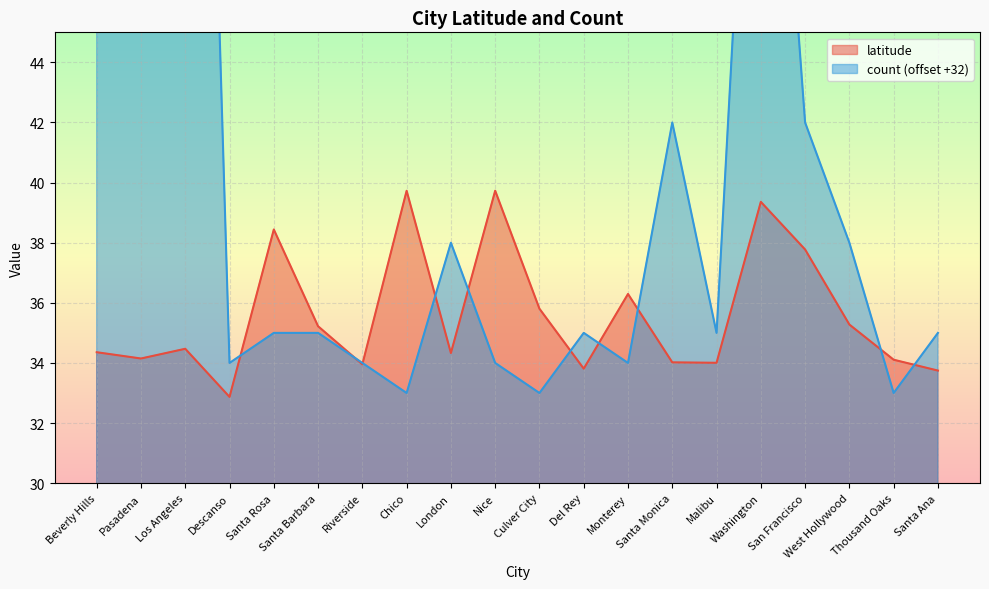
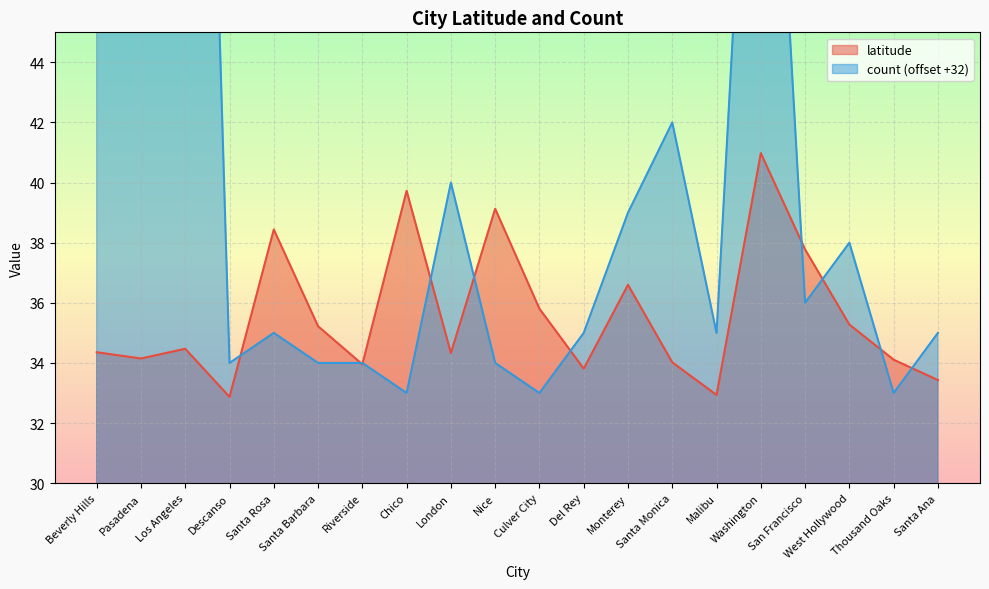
  {
    "latitude": {
      "Beverly Hills": 34.4,
      "Pasadena": 34.1,
      "Los Angeles": 34.5,
      "Descanso": 32.9,
      "Santa Rosa": 38.4,
      "Santa Barbara": 35.2,
      "Chico": 39.7,
      "London": 34.3,
-     "Nice": 39.7,
+     "Nice": 39.1,
      "Culver City": 35.8,
      "Del Rey": 33.8,
-     "Monterey": 36.3,
+     "Monterey": 36.6,
      "Santa Monica": 34.0,
-     "Malibu": 34.0,
-     "Washington": 39.4,
+     "Malibu": 32.9,
+     "Washington": 41.0,
      "San Francisco": 37.8,
      "West Hollywood": 35.3,
      "Thousand Oaks": 34.1,
-     "Santa Ana": 33.7
+     "Santa Ana": 33.4
    },
    "count (offset +32)": {
      "Descanso": 34.0,
      "Santa Rosa": 35.0,
-     "Santa Barbara": 35.0,
+     "Santa Barbara": 34.0,
      "Chico": 33.0,
-     "London": 38.0,
+     "London": 40.0,
      "Nice": 34.0,
      "Culver City": 33.0,
      "Del Rey": 35.0,
-     "Monterey": 34.0,
+     "Monterey": 39.0,
      "Santa Monica": 42.0,
      "Malibu": 35.0,
-     "San Francisco": 42.0,
+     "San Francisco": 36.0,
      "West Hollywood": 38.0,
      "Thousand Oaks": 33.0,
      "Santa Ana": 35.0
    }
  }
